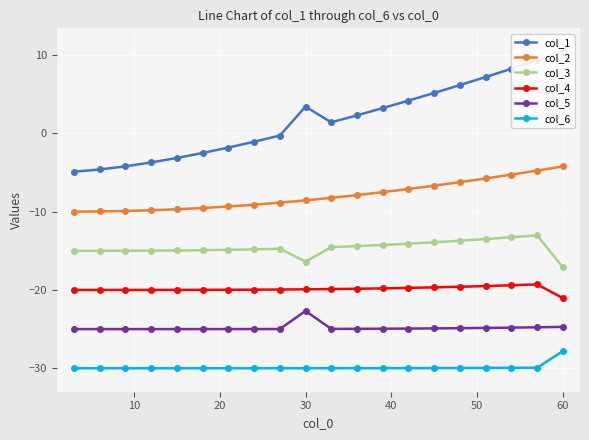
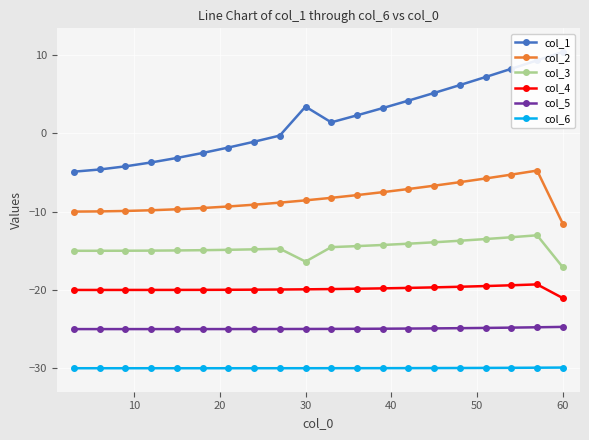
  {
    "col_1": {
      "30": 3
    },
    "col_2": {
      "30": -9,
-     "60": -4
+     "60": -12
    },
    "col_3": {
      "30": -16,
      "60": -17
    },
    "col_4": {
      "30": -20,
      "60": -21
    },
    "col_5": {
-     "30": -23,
+     "30": -25,
      "60": -25
    },
    "col_6": {
      "30": -30,
-     "60": -28
+     "60": -30
    }
  }
